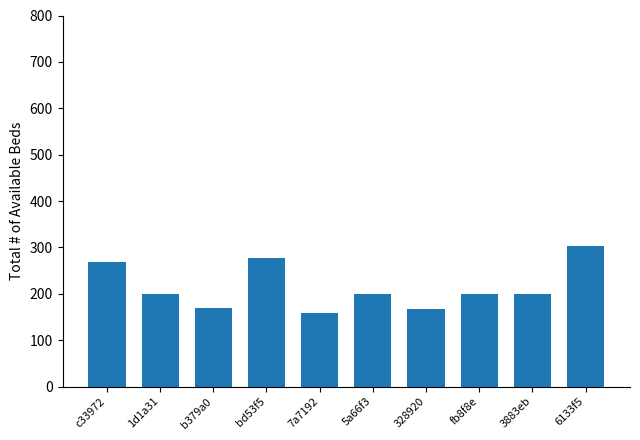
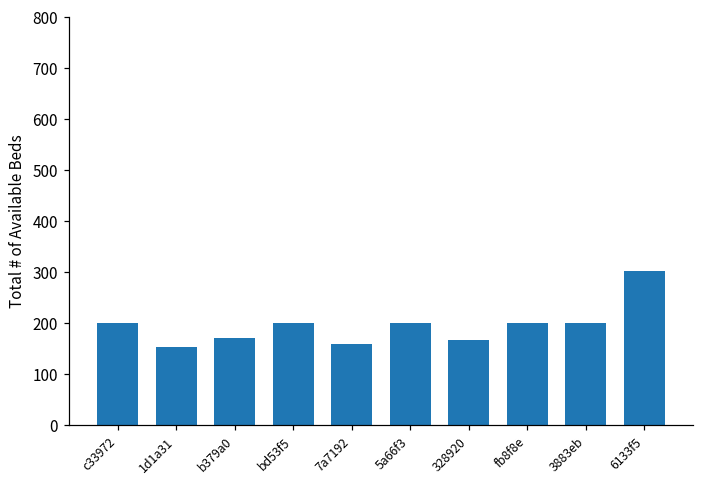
  {
-   "c33972": 270,
-   "1d1a31": 200,
+   "c33972": 200,
+   "1d1a31": 150,
    "b379a0": 170,
-   "bd53f5": 280,
+   "bd53f5": 200,
    "7a7192": 160,
    "5a66f3": 200,
    "328920": 170,
    "fb8f8e": 200,
    "3883eb": 200,
    "6133f5": 300
  }
